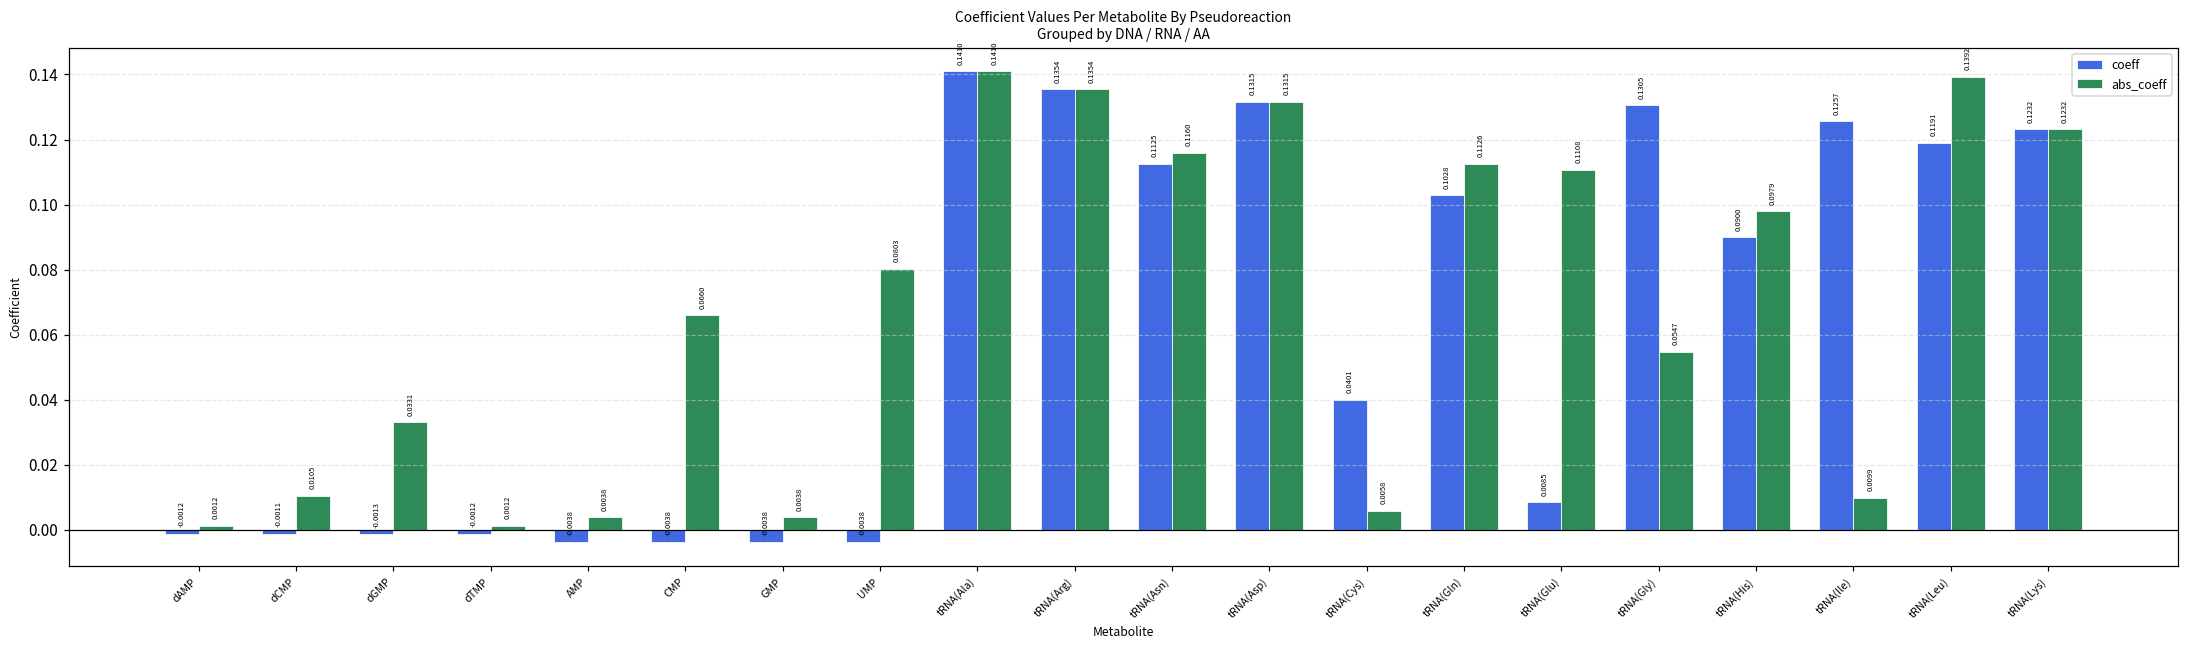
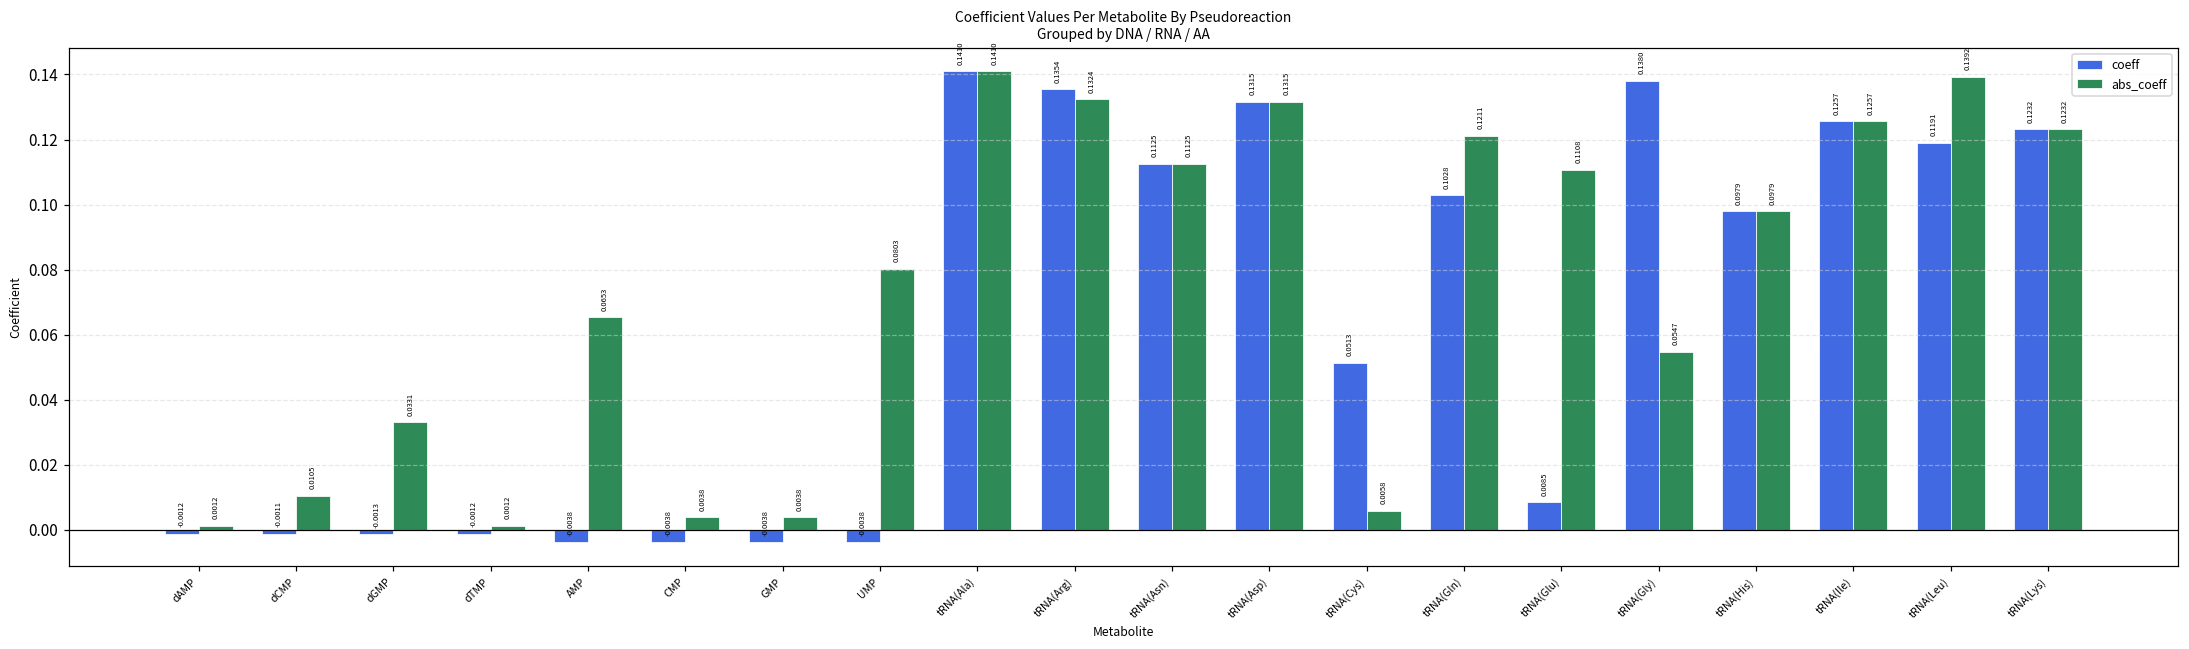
  {
    "coeff": {
      "dAMP": -0.0012,
      "dCMP": -0.0011,
      "dGMP": -0.0013,
      "dTMP": -0.0012,
      "AMP": -0.0038,
      "CMP": -0.0038,
      "GMP": -0.0038,
      "UMP": -0.0038,
      "tRNA(Ala)": 0.1410,
      "tRNA(Arg)": 0.1354,
      "tRNA(Asn)": 0.1125,
      "tRNA(Asp)": 0.1315,
-     "tRNA(Cys)": 0.0401,
+     "tRNA(Cys)": 0.0513,
      "tRNA(Gln)": 0.1028,
      "tRNA(Glu)": 0.0085,
-     "tRNA(Gly)": 0.1305,
-     "tRNA(His)": 0.0900,
+     "tRNA(Gly)": 0.1380,
+     "tRNA(His)": 0.0979,
      "tRNA(Ile)": 0.1257,
      "tRNA(Leu)": 0.1191,
      "tRNA(Lys)": 0.1232
    },
    "abs_coeff": {
      "dAMP": 0.0012,
      "dCMP": 0.0105,
      "dGMP": 0.0331,
      "dTMP": 0.0012,
-     "AMP": 0.0038,
-     "CMP": 0.0660,
+     "AMP": 0.0653,
+     "CMP": 0.0038,
      "GMP": 0.0038,
      "UMP": 0.0803,
      "tRNA(Ala)": 0.1410,
-     "tRNA(Arg)": 0.1354,
-     "tRNA(Asn)": 0.1160,
+     "tRNA(Arg)": 0.1324,
+     "tRNA(Asn)": 0.1125,
      "tRNA(Asp)": 0.1315,
      "tRNA(Cys)": 0.0058,
-     "tRNA(Gln)": 0.1126,
+     "tRNA(Gln)": 0.1211,
      "tRNA(Glu)": 0.1108,
      "tRNA(Gly)": 0.0547,
      "tRNA(His)": 0.0979,
-     "tRNA(Ile)": 0.0099,
+     "tRNA(Ile)": 0.1257,
      "tRNA(Leu)": 0.1392,
      "tRNA(Lys)": 0.1232
    }
  }
